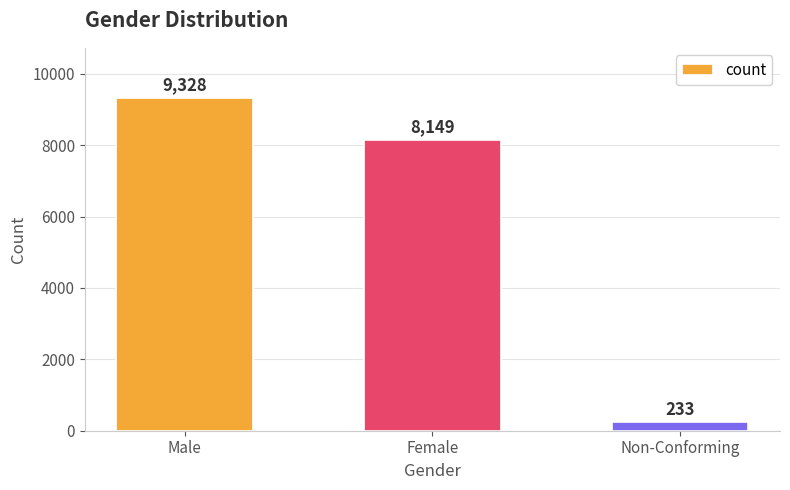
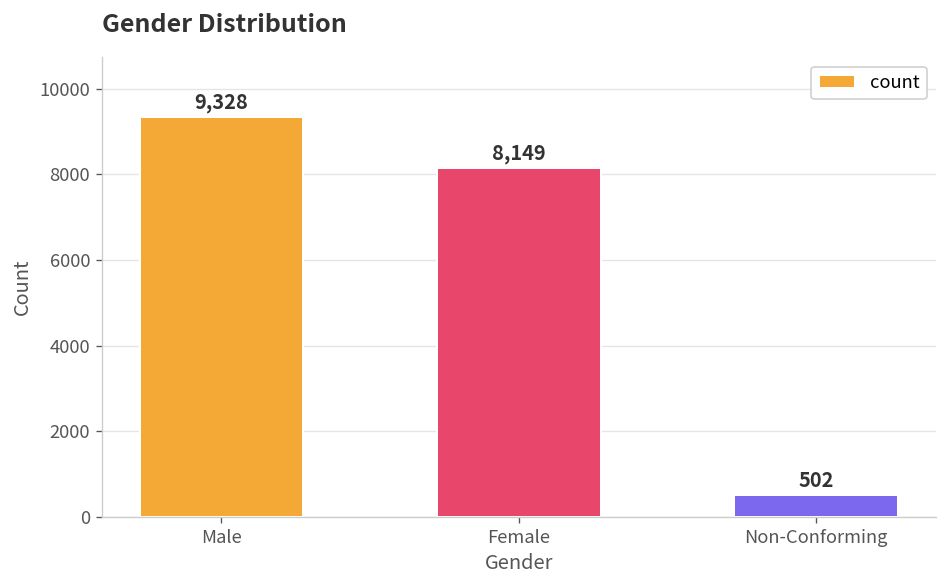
  {
    "Male": "9,328",
    "Female": "8,149",
-   "Non-Conforming": "233"
+   "Non-Conforming": "502"
  }
